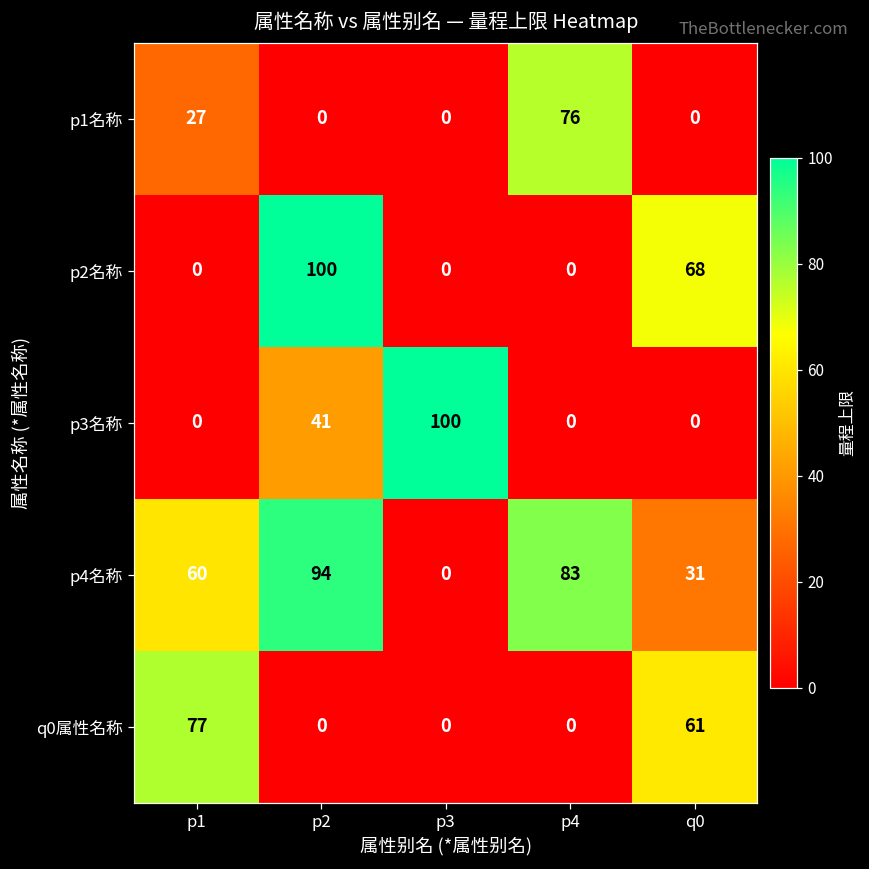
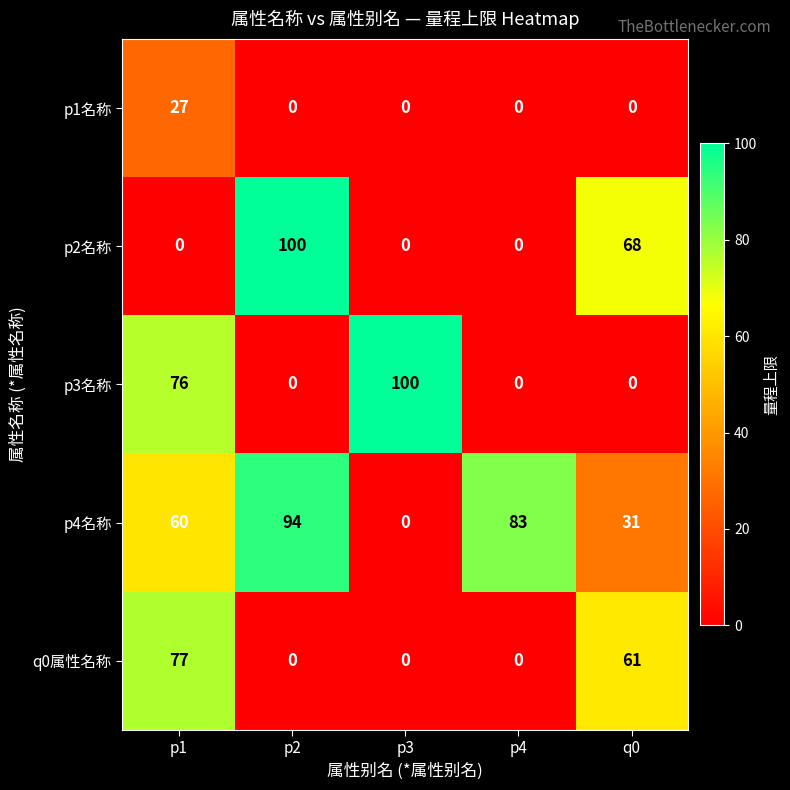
  {
    "p1名称": {
      "p1": 27,
      "p2": 0,
      "p3": 0,
-     "p4": 76,
+     "p4": 0,
      "q0": 0
    },
    "p2名称": {
      "p1": 0,
      "p2": 100,
      "p3": 0,
      "p4": 0,
      "q0": 68
    },
    "p3名称": {
-     "p1": 0,
-     "p2": 41,
+     "p1": 76,
+     "p2": 0,
      "p3": 100,
      "p4": 0,
      "q0": 0
    },
    "p4名称": {
      "p1": 60,
      "p2": 94,
      "p3": 0,
      "p4": 83,
      "q0": 31
    },
    "q0属性名称": {
      "p1": 77,
      "p2": 0,
      "p3": 0,
      "p4": 0,
      "q0": 61
    }
  }
